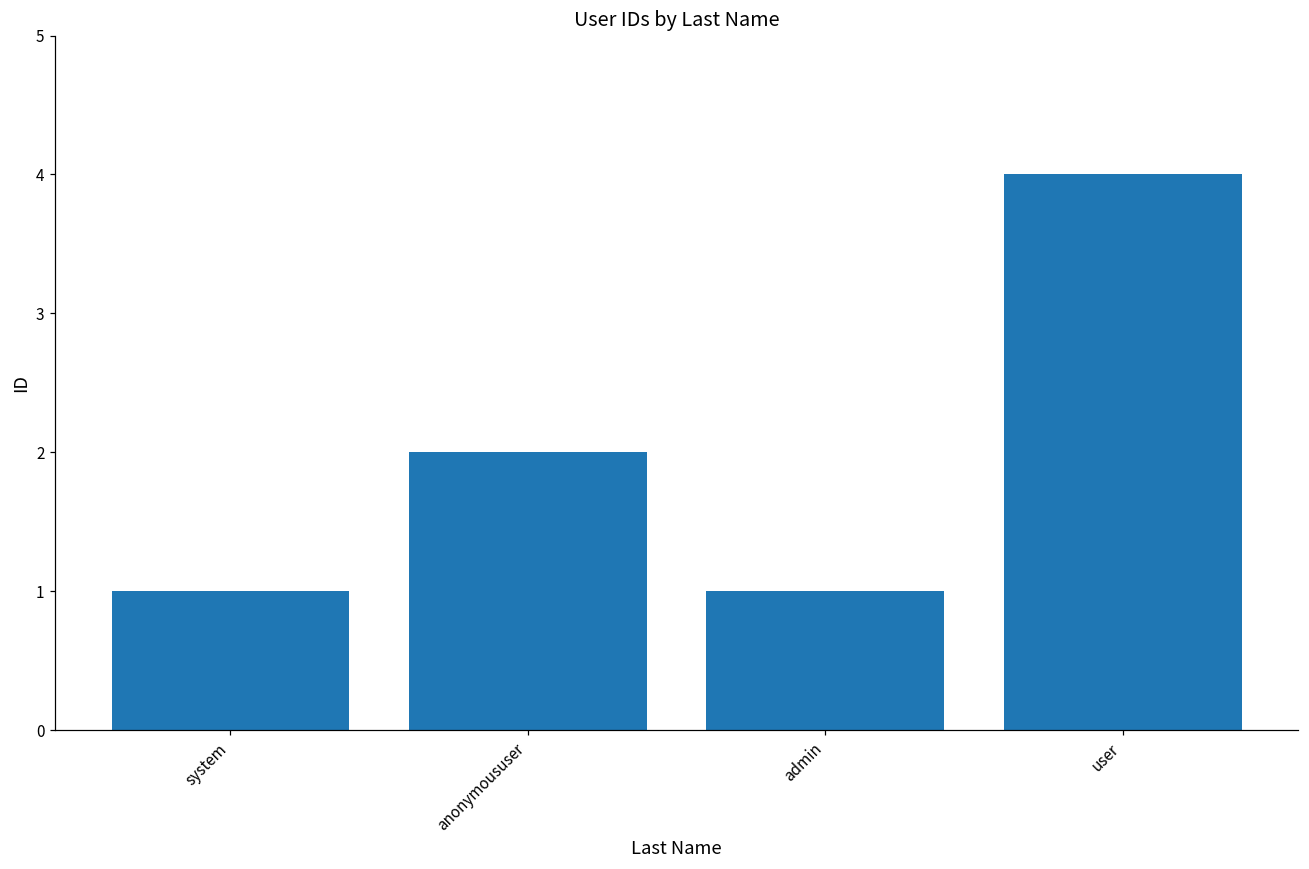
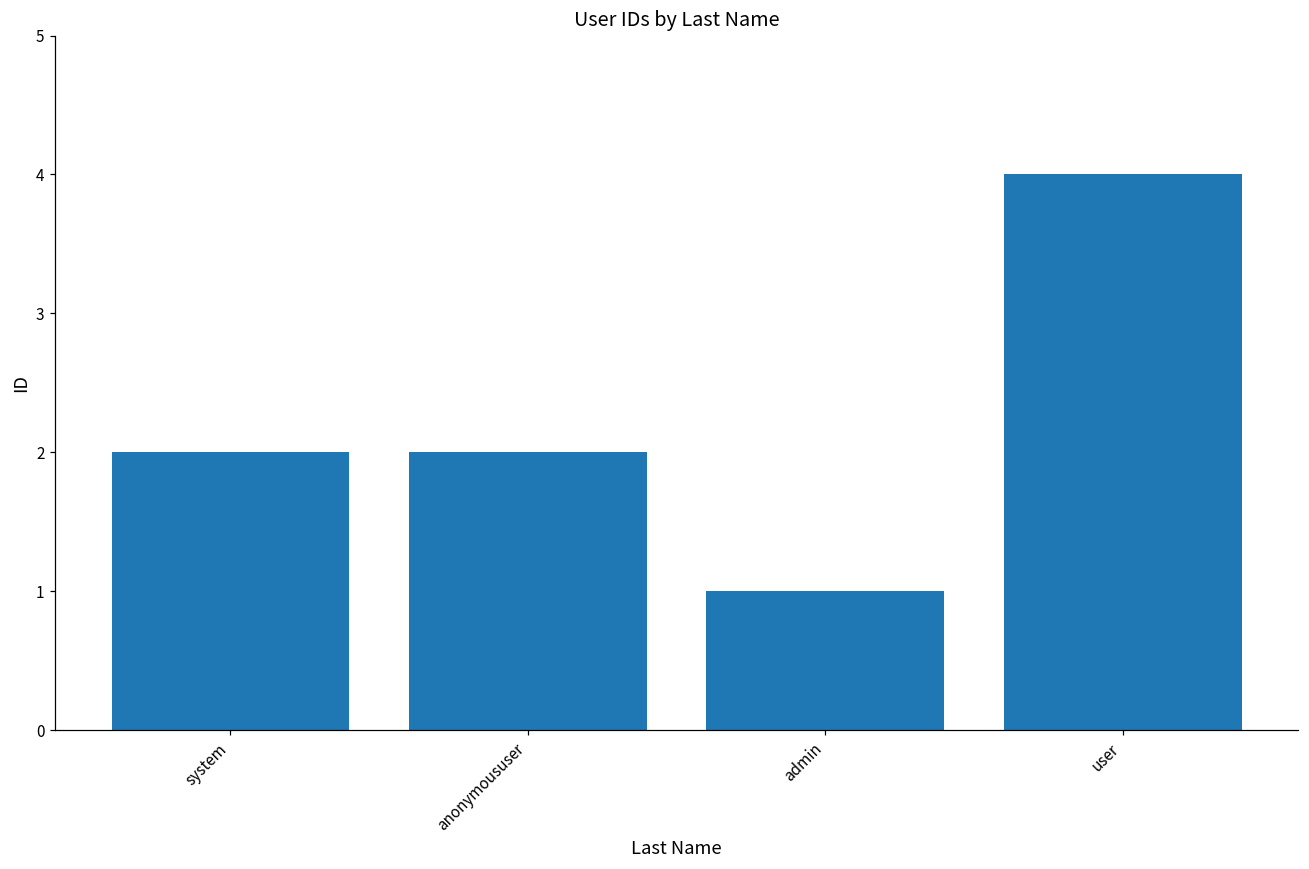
  {
-   "system": 1,
+   "system": 2,
    "anonymoususer": 2,
    "admin": 1,
    "user": 4
  }
